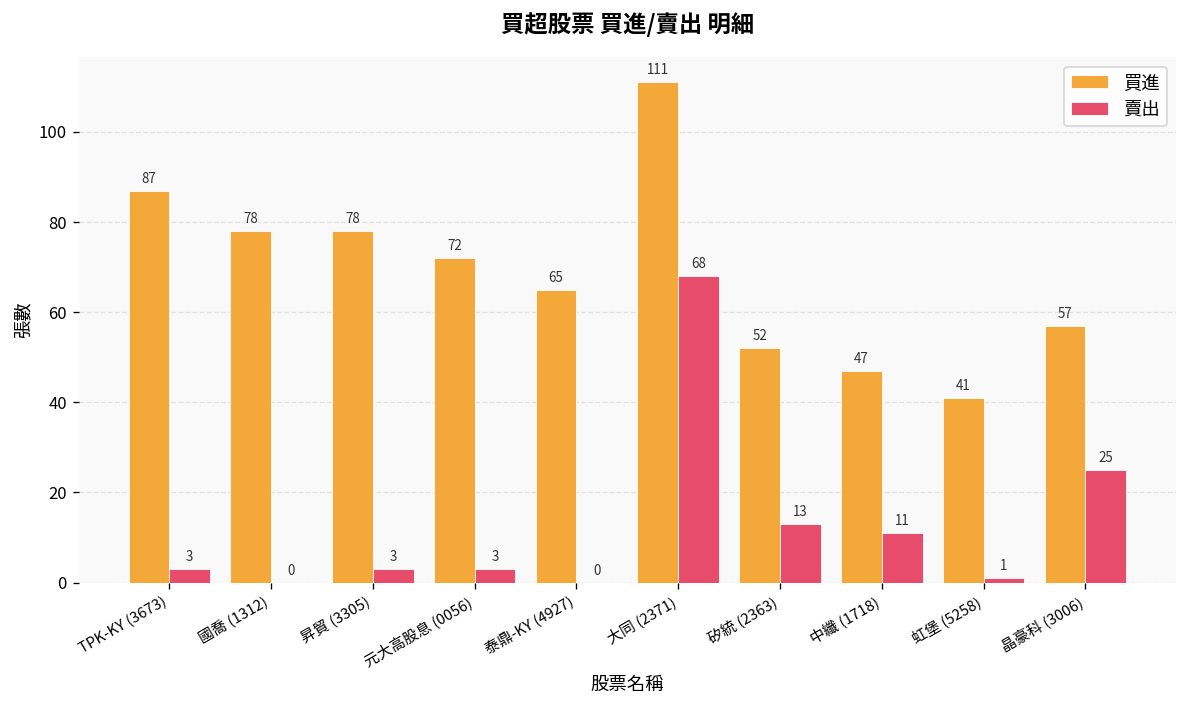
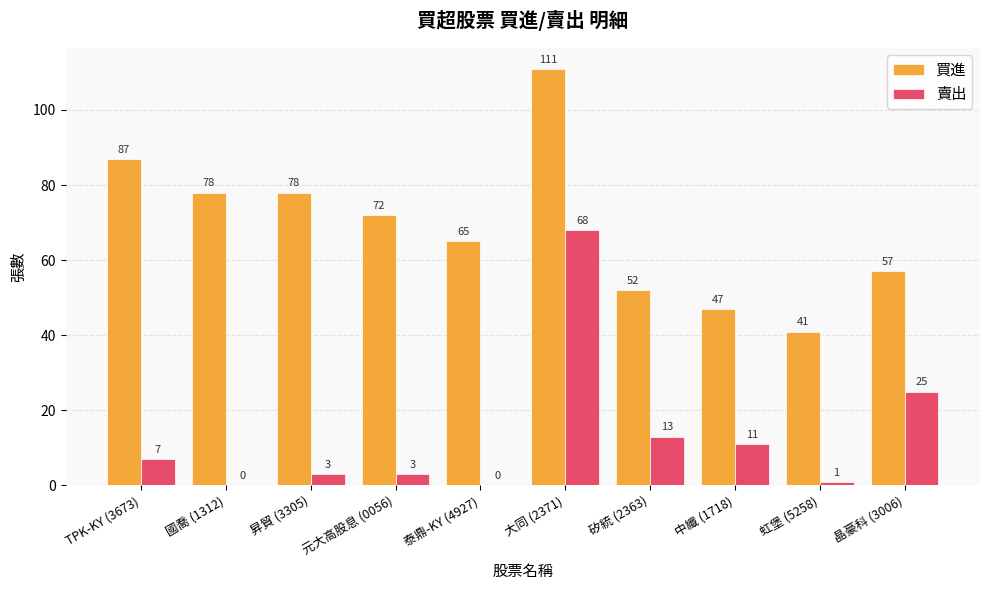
  {
    "買進": {
      "TPK-KY (3673)": 87,
      "國喬 (1312)": 78,
      "昇貿 (3305)": 78,
      "元大高股息 (0056)": 72,
      "泰鼎-KY (4927)": 65,
      "大同 (2371)": 111,
      "矽統 (2363)": 52,
      "中纖 (1718)": 47,
      "虹堡 (5258)": 41,
      "晶豪科 (3006)": 57
    },
    "賣出": {
-     "TPK-KY (3673)": 3,
+     "TPK-KY (3673)": 7,
      "國喬 (1312)": 0,
      "昇貿 (3305)": 3,
      "元大高股息 (0056)": 3,
      "泰鼎-KY (4927)": 0,
      "大同 (2371)": 68,
      "矽統 (2363)": 13,
      "中纖 (1718)": 11,
      "虹堡 (5258)": 1,
      "晶豪科 (3006)": 25
    }
  }
